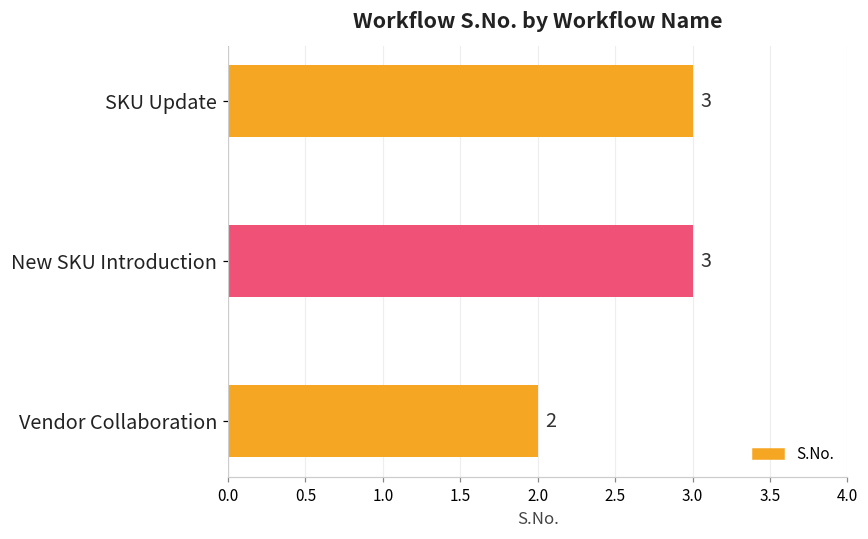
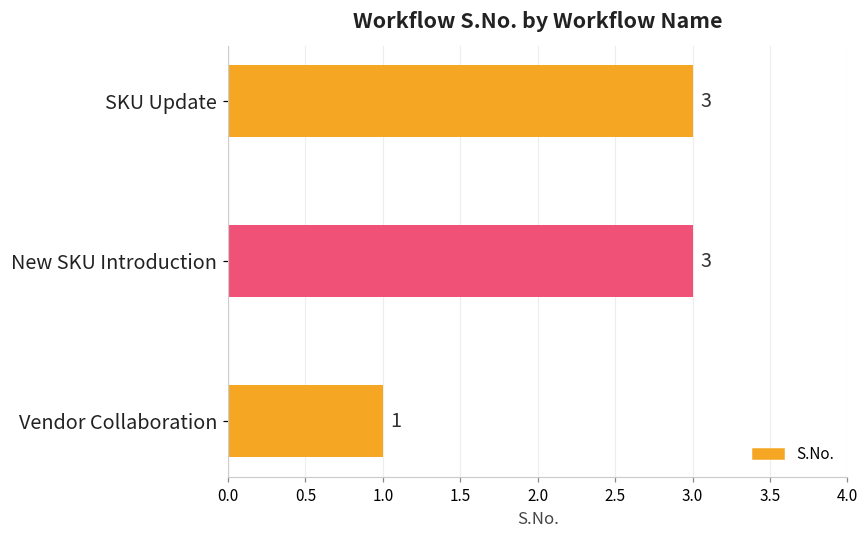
  {
    "SKU Update": 3,
    "New SKU Introduction": 3,
-   "Vendor Collaboration": 2
+   "Vendor Collaboration": 1
  }
